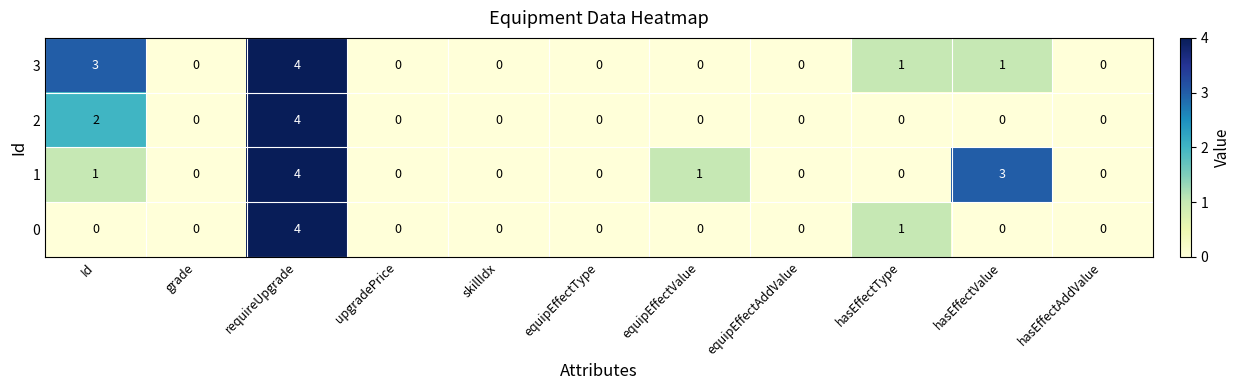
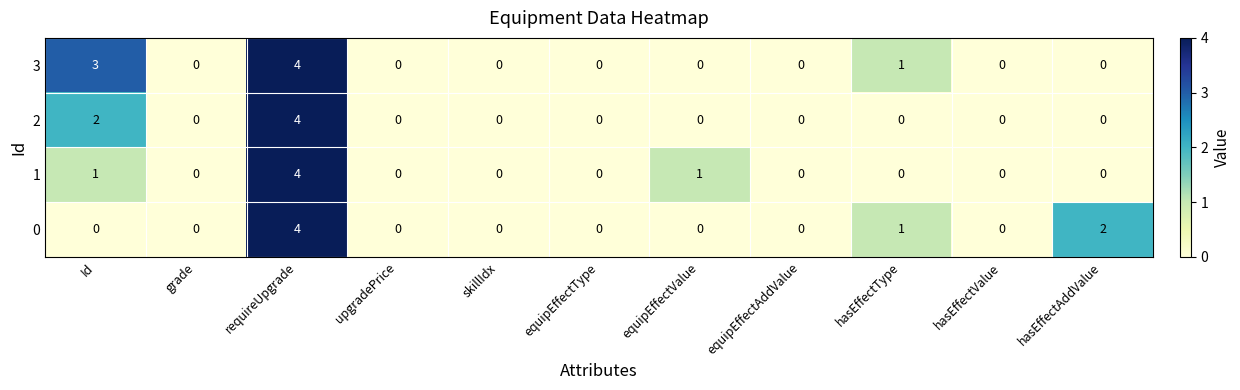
  {
    "3": {
      "Id": 3,
      "grade": 0,
      "requireUpgrade": 4,
      "upgradePrice": 0,
      "skillIdx": 0,
      "equipEffectType": 0,
      "equipEffectValue": 0,
      "equipEffectAddValue": 0,
      "hasEffectType": 1,
-     "hasEffectValue": 1,
+     "hasEffectValue": 0,
      "hasEffectAddValue": 0
    },
    "2": {
      "Id": 2,
      "grade": 0,
      "requireUpgrade": 4,
      "upgradePrice": 0,
      "skillIdx": 0,
      "equipEffectType": 0,
      "equipEffectValue": 0,
      "equipEffectAddValue": 0,
      "hasEffectType": 0,
      "hasEffectValue": 0,
      "hasEffectAddValue": 0
    },
    "1": {
      "Id": 1,
      "grade": 0,
      "requireUpgrade": 4,
      "upgradePrice": 0,
      "skillIdx": 0,
      "equipEffectType": 0,
      "equipEffectValue": 1,
      "equipEffectAddValue": 0,
      "hasEffectType": 0,
-     "hasEffectValue": 3,
+     "hasEffectValue": 0,
      "hasEffectAddValue": 0
    },
    "0": {
      "Id": 0,
      "grade": 0,
      "requireUpgrade": 4,
      "upgradePrice": 0,
      "skillIdx": 0,
      "equipEffectType": 0,
      "equipEffectValue": 0,
      "equipEffectAddValue": 0,
      "hasEffectType": 1,
      "hasEffectValue": 0,
-     "hasEffectAddValue": 0
+     "hasEffectAddValue": 2
    }
  }
